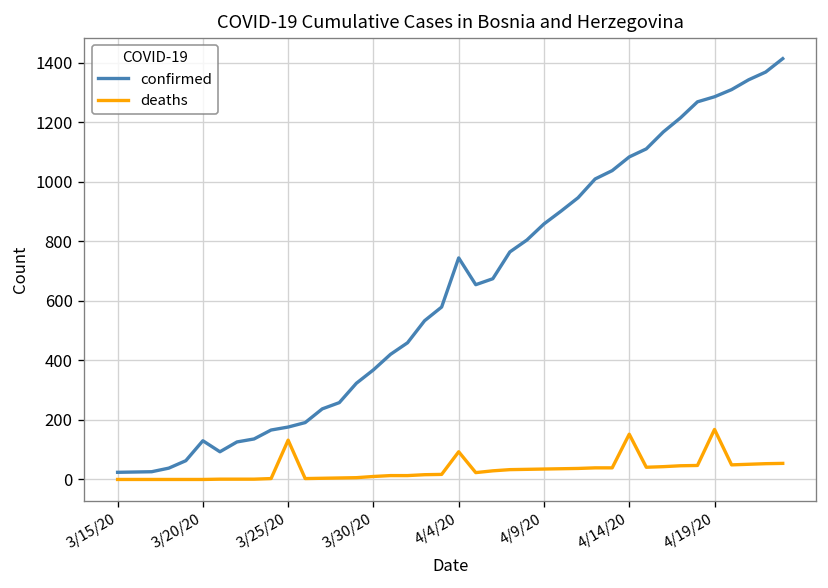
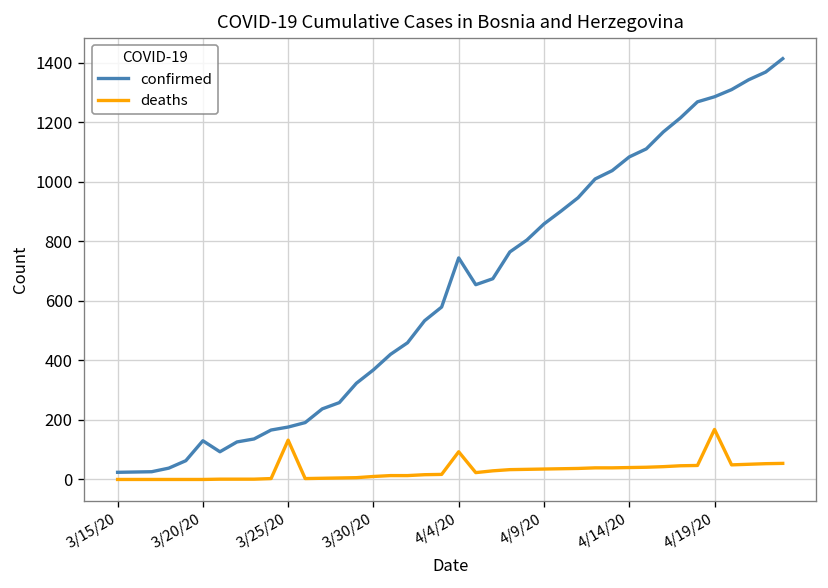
  {
    "confirmed": {
      "3/15/20": 20,
      "3/20/20": 130,
      "3/25/20": 180,
      "3/30/20": 370,
      "4/4/20": 740,
      "4/9/20": 860,
      "4/14/20": 1080,
      "4/19/20": 1290
    },
    "deaths": {
      "3/15/20": 0,
      "3/20/20": 0,
      "3/25/20": 130,
      "3/30/20": 10,
      "4/4/20": 90,
      "4/9/20": 40,
-     "4/14/20": 150,
+     "4/14/20": 40,
      "4/19/20": 170
    }
  }
